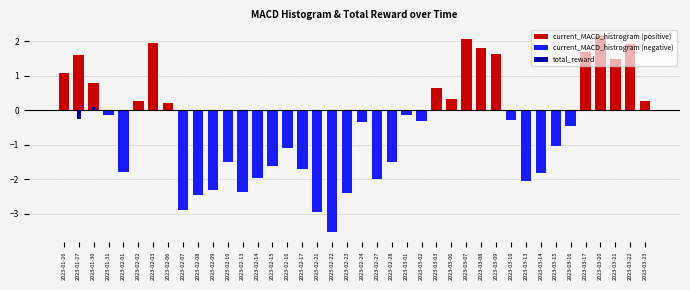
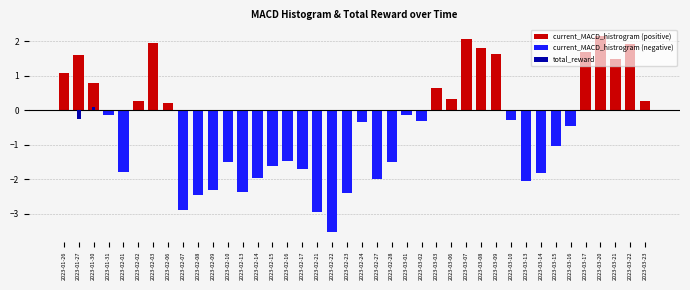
  {
    "current_MACD_histrogram (positive)": {
      "2023-01-26": 1.1,
      "2023-01-27": 1.6,
      "2023-01-30": 0.8,
      "2023-01-31": 0.0,
      "2023-02-01": 0.0,
      "2023-02-02": 0.3,
      "2023-02-03": 1.9,
      "2023-02-06": 0.2,
      "2023-02-07": 0.0,
      "2023-02-08": 0.0,
      "2023-02-09": 0.0,
      "2023-02-10": 0.0,
      "2023-02-13": 0.0,
      "2023-02-14": 0.0,
      "2023-02-15": 0.0,
      "2023-02-16": 0.0,
      "2023-02-17": 0.0,
      "2023-02-21": 0.0,
      "2023-02-22": 0.0,
      "2023-02-23": 0.0,
      "2023-02-24": 0.0,
      "2023-02-27": 0.0,
      "2023-02-28": 0.0,
      "2023-03-01": 0.0,
      "2023-03-02": 0.0,
      "2023-03-03": 0.6,
      "2023-03-06": 0.3,
      "2023-03-07": 2.1,
      "2023-03-08": 1.8,
      "2023-03-09": 1.6,
      "2023-03-10": 0.0,
      "2023-03-13": 0.0,
      "2023-03-14": 0.0,
      "2023-03-15": 0.0,
      "2023-03-16": 0.0,
      "2023-03-23": 0.3
    },
    "current_MACD_histrogram (negative)": {
      "2023-01-26": 0.0,
      "2023-01-27": 0.0,
      "2023-01-30": 0.0,
      "2023-01-31": -0.1,
      "2023-02-01": -1.8,
      "2023-02-02": 0.0,
      "2023-02-03": 0.0,
      "2023-02-06": 0.0,
      "2023-02-07": -2.9,
      "2023-02-08": -2.5,
      "2023-02-09": -2.3,
      "2023-02-10": -1.5,
      "2023-02-13": -2.4,
      "2023-02-14": -2.0,
      "2023-02-15": -1.6,
-     "2023-02-16": -1.1,
+     "2023-02-16": -1.5,
      "2023-02-17": -1.7,
      "2023-02-21": -3.0,
      "2023-02-22": -3.5,
      "2023-02-23": -2.4,
      "2023-02-24": -0.3,
      "2023-02-27": -2.0,
      "2023-02-28": -1.5,
      "2023-03-01": -0.1,
      "2023-03-02": -0.3,
      "2023-03-03": 0.0,
      "2023-03-06": 0.0,
      "2023-03-07": 0.0,
      "2023-03-08": 0.0,
      "2023-03-09": 0.0,
      "2023-03-10": -0.3,
      "2023-03-13": -2.0,
      "2023-03-14": -1.8,
      "2023-03-15": -1.0,
      "2023-03-16": -0.5,
      "2023-03-17": 0.0,
      "2023-03-20": 0.0,
      "2023-03-21": 0.0,
      "2023-03-22": 0.0,
      "2023-03-23": 0.0
    },
    "total_reward": {
      "2023-01-26": 0.0,
      "2023-01-27": -0.3,
      "2023-01-31": 0.0,
      "2023-02-01": 0.0,
      "2023-02-02": 0.0,
      "2023-02-03": 0.0,
      "2023-02-06": 0.0,
      "2023-02-07": 0.0,
      "2023-02-08": 0.0,
      "2023-02-09": 0.0,
      "2023-02-10": 0.0,
      "2023-02-13": 0.0,
      "2023-02-14": 0.0,
      "2023-02-15": 0.0,
      "2023-02-16": 0.0,
      "2023-02-17": 0.0,
      "2023-02-21": 0.0,
      "2023-02-22": 0.0,
      "2023-02-23": 0.0,
      "2023-02-24": 0.0,
      "2023-02-27": 0.0,
      "2023-02-28": 0.0,
      "2023-03-01": 0.0,
      "2023-03-02": 0.0,
      "2023-03-03": 0.0,
      "2023-03-06": 0.0,
      "2023-03-07": 0.0,
      "2023-03-08": 0.0,
      "2023-03-09": 0.0,
      "2023-03-10": 0.0,
      "2023-03-13": 0.0,
      "2023-03-14": 0.0,
      "2023-03-15": 0.0,
      "2023-03-16": 0.0,
      "2023-03-17": 0.0,
      "2023-03-20": 0.0,
      "2023-03-21": 0.0,
      "2023-03-22": 0.0,
      "2023-03-23": 0.0
    }
  }
